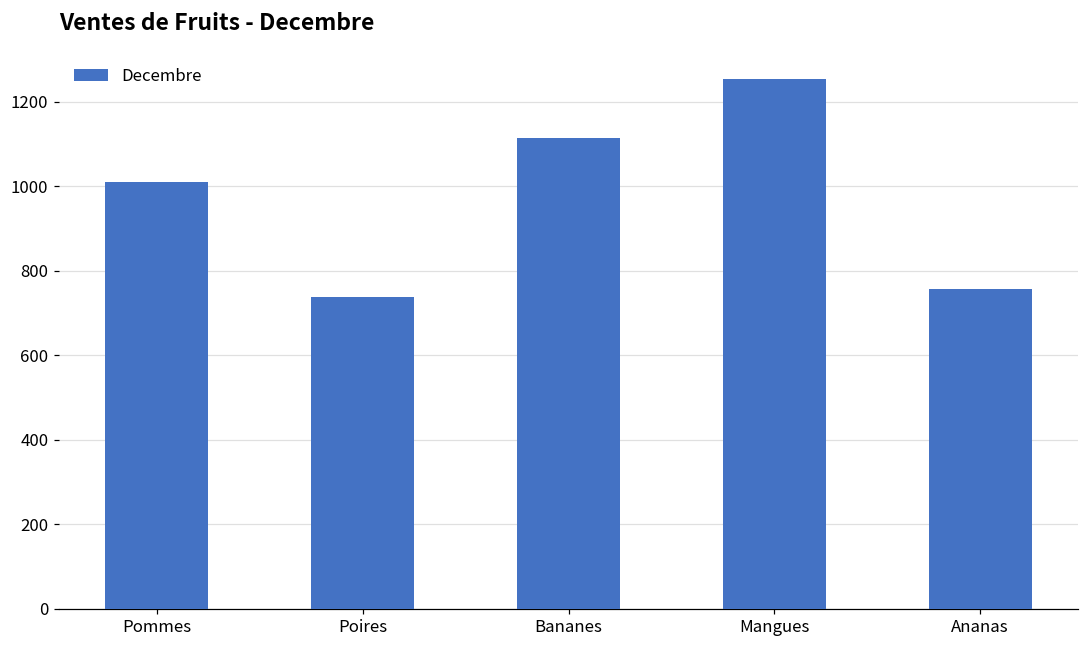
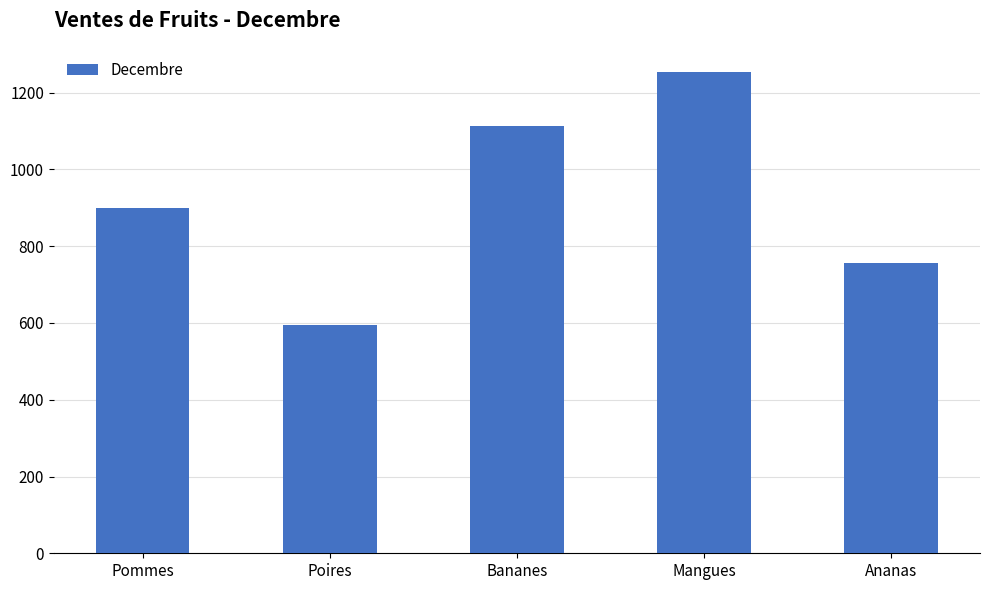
  {
-   "Pommes": 1010,
-   "Poires": 740,
+   "Pommes": 900,
+   "Poires": 590,
    "Bananes": 1110,
    "Mangues": 1250,
    "Ananas": 760
  }
